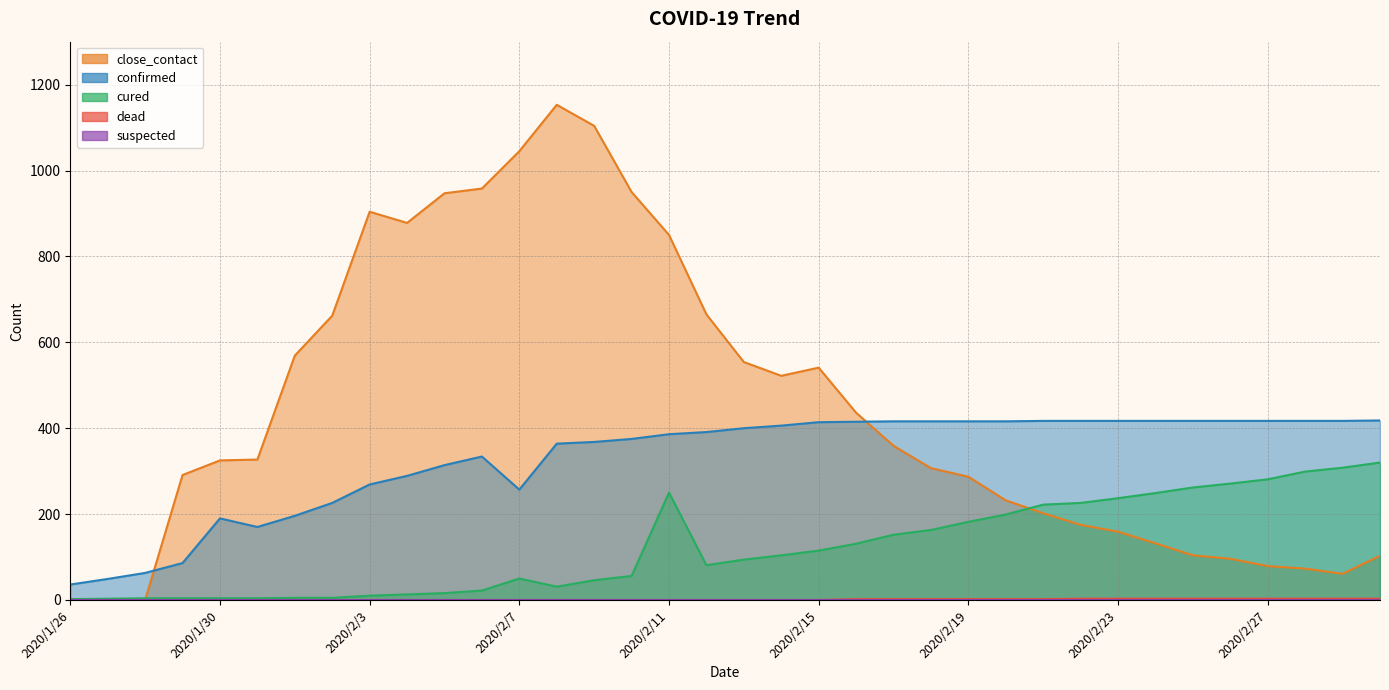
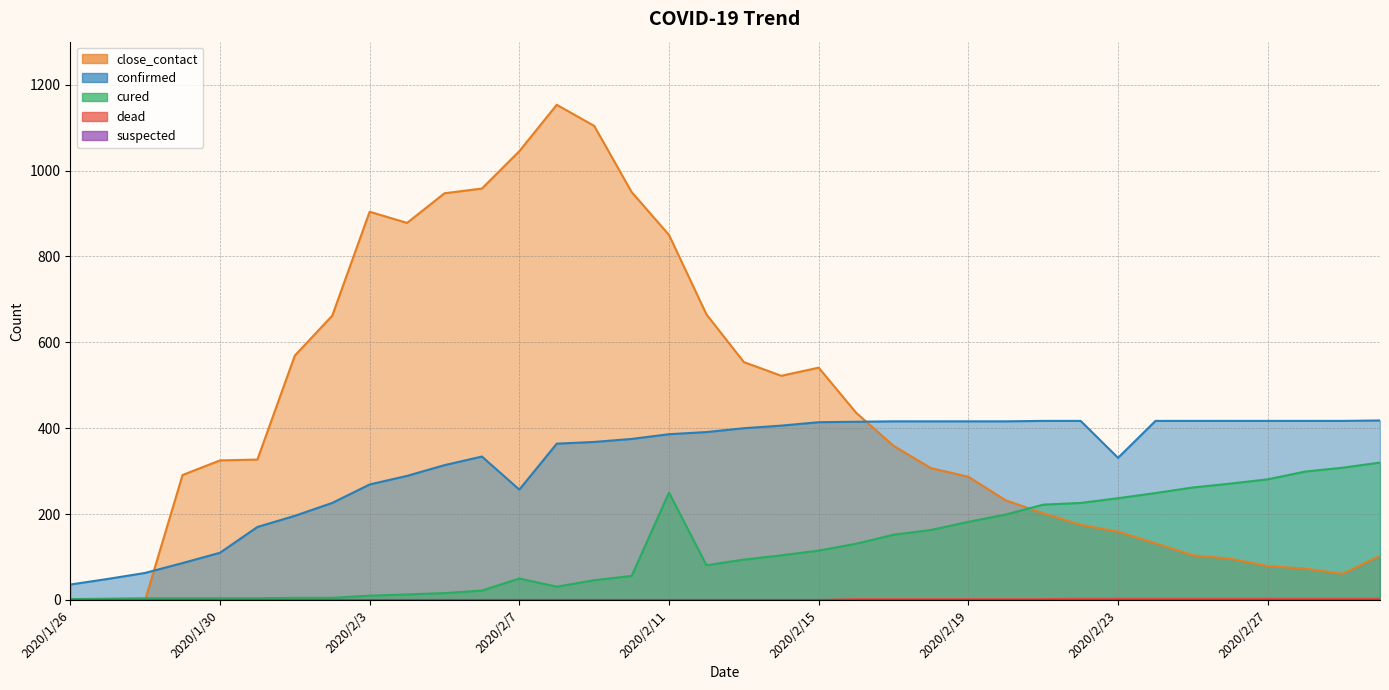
  {
    "confirmed": {
      "2020/1/26": 40,
-     "2020/1/30": 190,
+     "2020/1/30": 110,
      "2020/2/3": 270,
      "2020/2/7": 260,
      "2020/2/11": 390,
      "2020/2/15": 410,
      "2020/2/19": 420,
-     "2020/2/23": 420,
+     "2020/2/23": 330,
      "2020/2/27": 420
    },
    "cured": {
      "2020/2/3": 10,
      "2020/2/7": 50,
      "2020/2/11": 250,
      "2020/2/15": 120,
      "2020/2/19": 180,
      "2020/2/23": 240,
      "2020/2/27": 280
    }
  }
